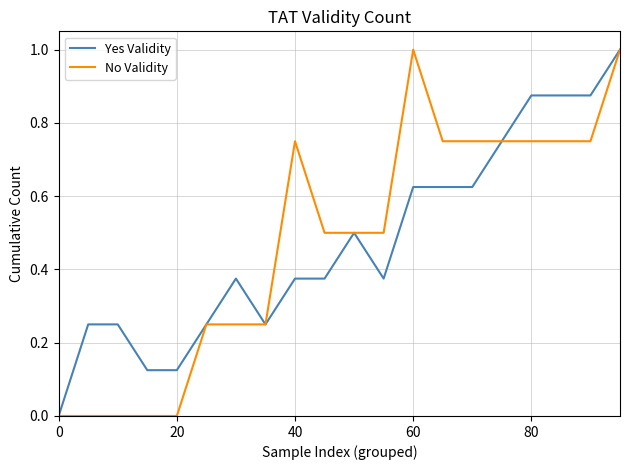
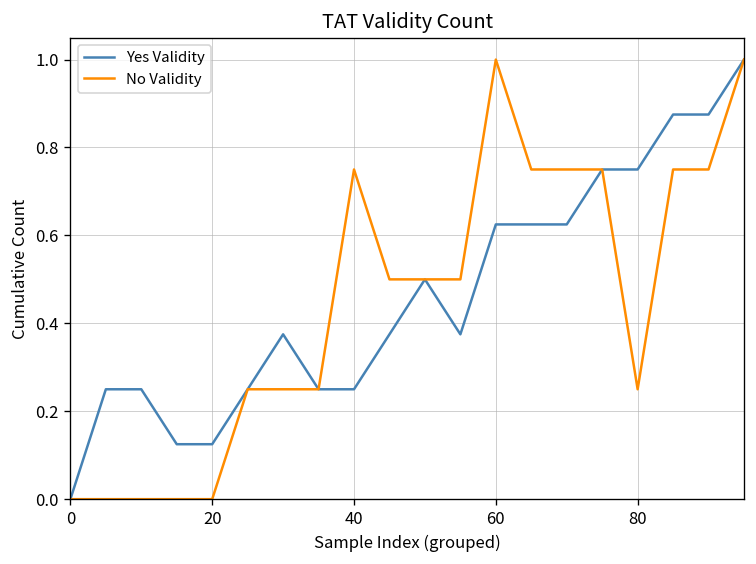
  {
    "Yes Validity": {
      "20": 0.13,
-     "40": 0.38,
+     "40": 0.25,
      "60": 0.63,
-     "80": 0.88
+     "80": 0.75
    },
    "No Validity": {
      "20": 0.00,
      "40": 0.75,
      "60": 1.00,
-     "80": 0.75
+     "80": 0.25
    }
  }
